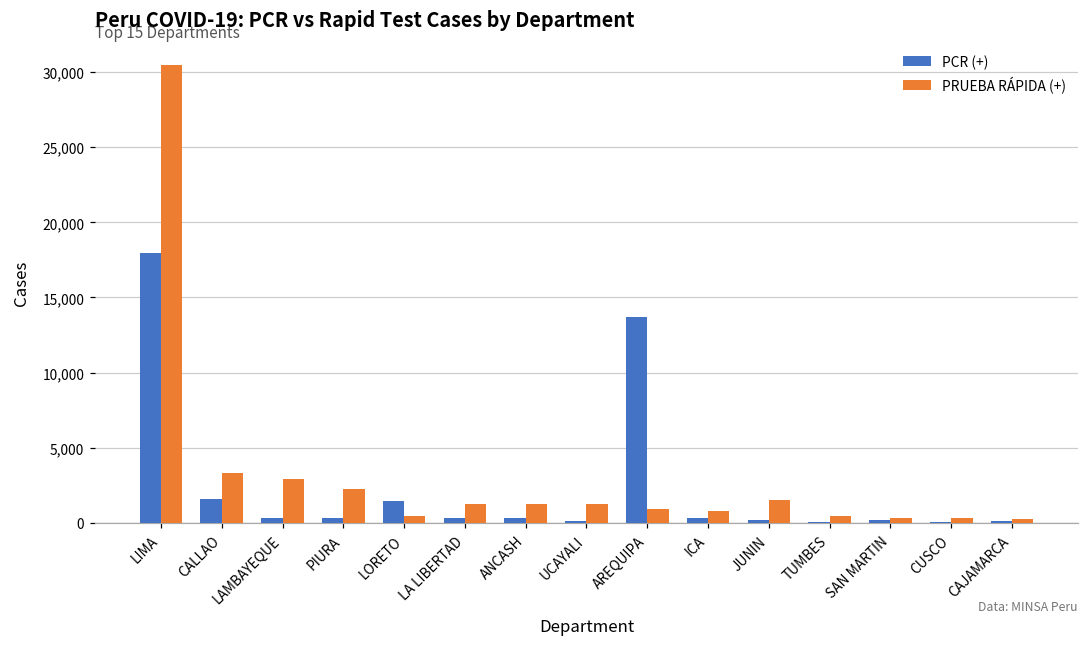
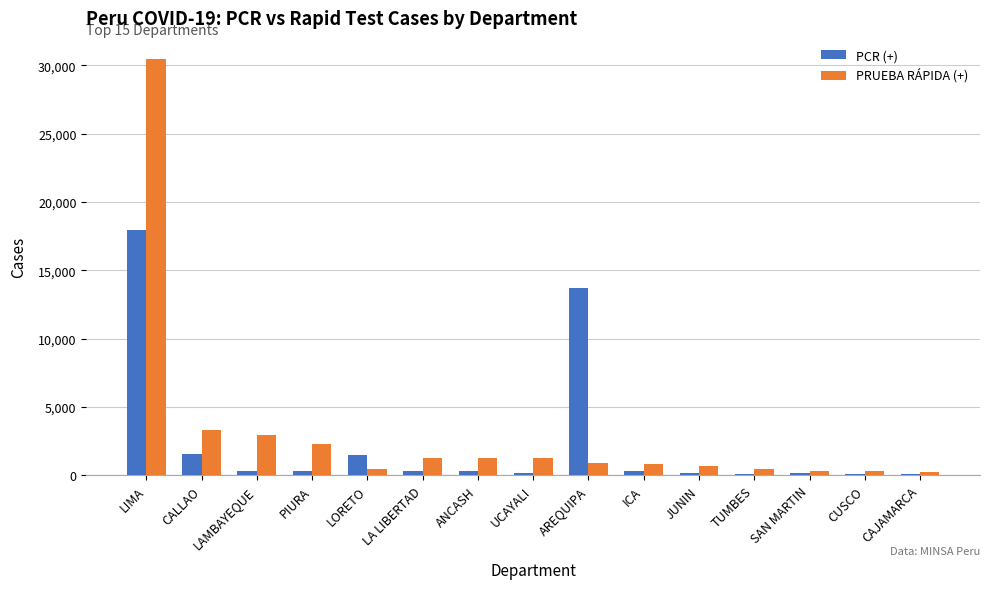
  {
    "PCR (+)": {
      "LIMA": "17,900",
      "CALLAO": "1,600",
      "LAMBAYEQUE": "300",
      "PIURA": "300",
      "LORETO": "1,500",
      "LA LIBERTAD": "300",
      "ANCASH": "300",
      "AREQUIPA": "13,700",
      "ICA": "300",
      "JUNIN": "200"
    },
    "PRUEBA RÁPIDA (+)": {
      "CALLAO": "3,300",
      "LAMBAYEQUE": "2,900",
      "PIURA": "2,300",
      "LORETO": "500",
      "LA LIBERTAD": "1,200",
      "ANCASH": "1,200",
      "UCAYALI": "1,300",
      "AREQUIPA": "900",
      "ICA": "800",
-     "JUNIN": "1,600",
+     "JUNIN": "700",
      "TUMBES": "400",
      "SAN MARTIN": "300",
      "CUSCO": "400",
      "CAJAMARCA": "300"
    }
  }
